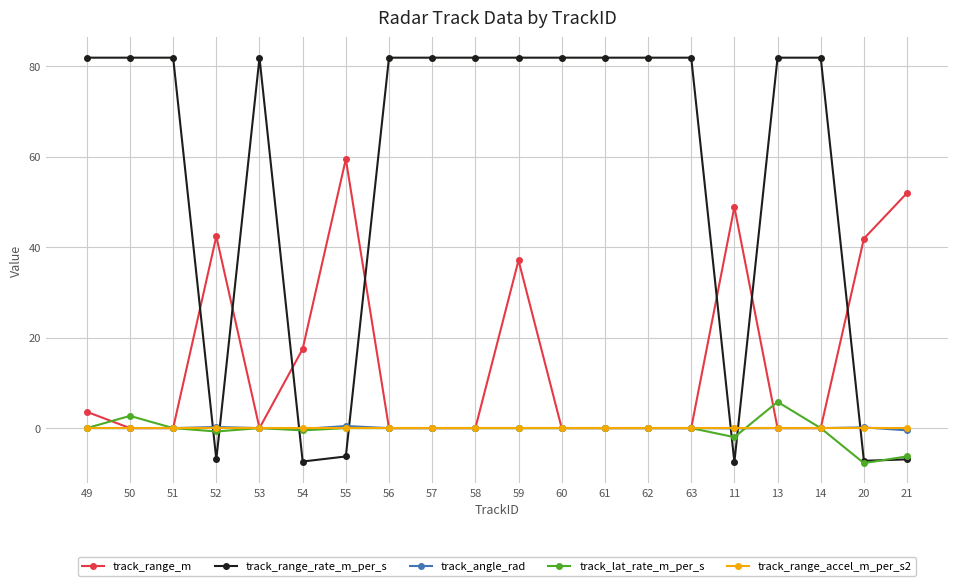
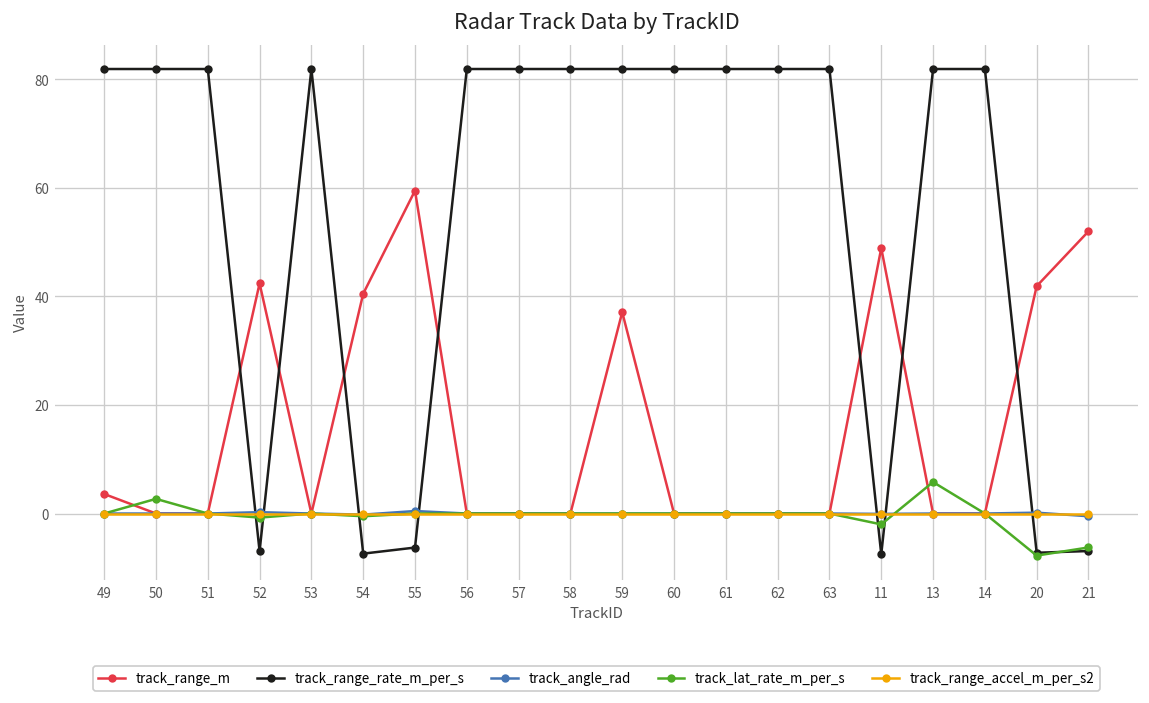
  {
    "track_range_m": {
      "49": 4,
      "52": 42,
-     "54": 18,
+     "54": 41,
      "55": 60,
      "59": 37,
      "11": 49,
      "20": 42,
      "21": 52
    },
    "track_range_rate_m_per_s": {
      "49": 82,
      "50": 82,
      "51": 82,
      "52": -7,
      "53": 82,
      "54": -7,
      "55": -6,
      "56": 82,
      "57": 82,
      "58": 82,
      "59": 82,
      "60": 82,
      "61": 82,
      "62": 82,
      "63": 82,
      "11": -8,
      "13": 82,
      "14": 82,
      "21": -7
    },
    "track_lat_rate_m_per_s": {
      "50": 3,
      "52": -1,
      "11": -2,
      "13": 6,
      "21": -6
    }
  }
